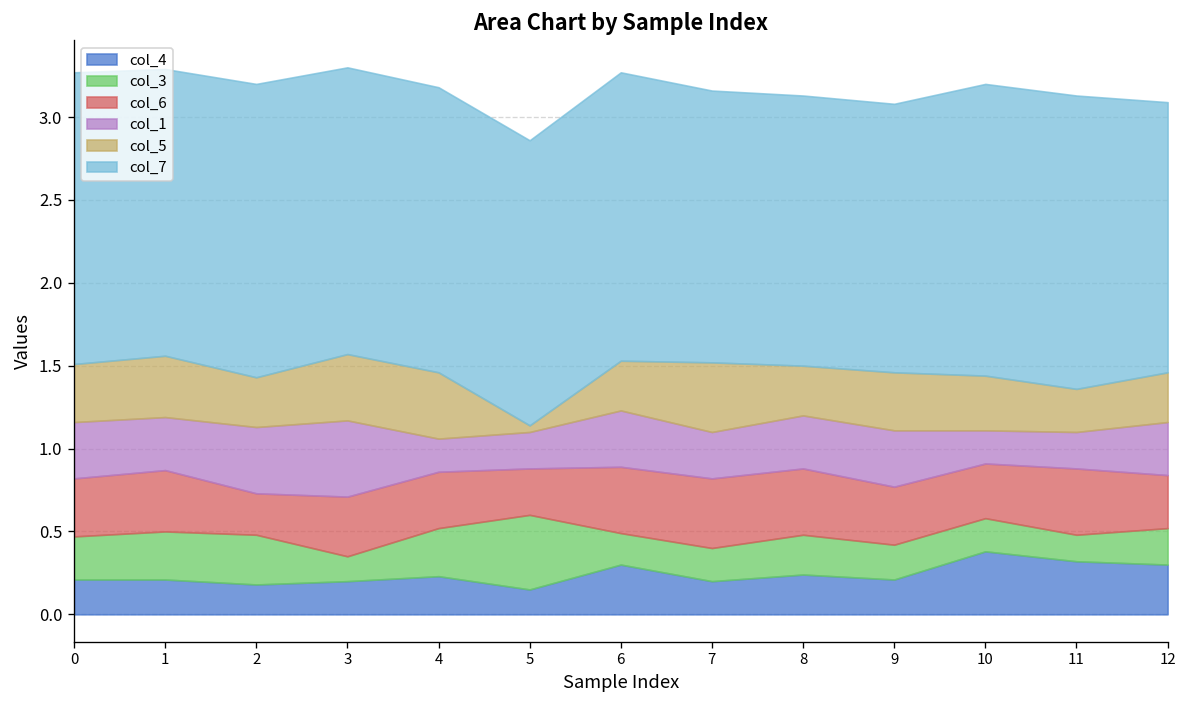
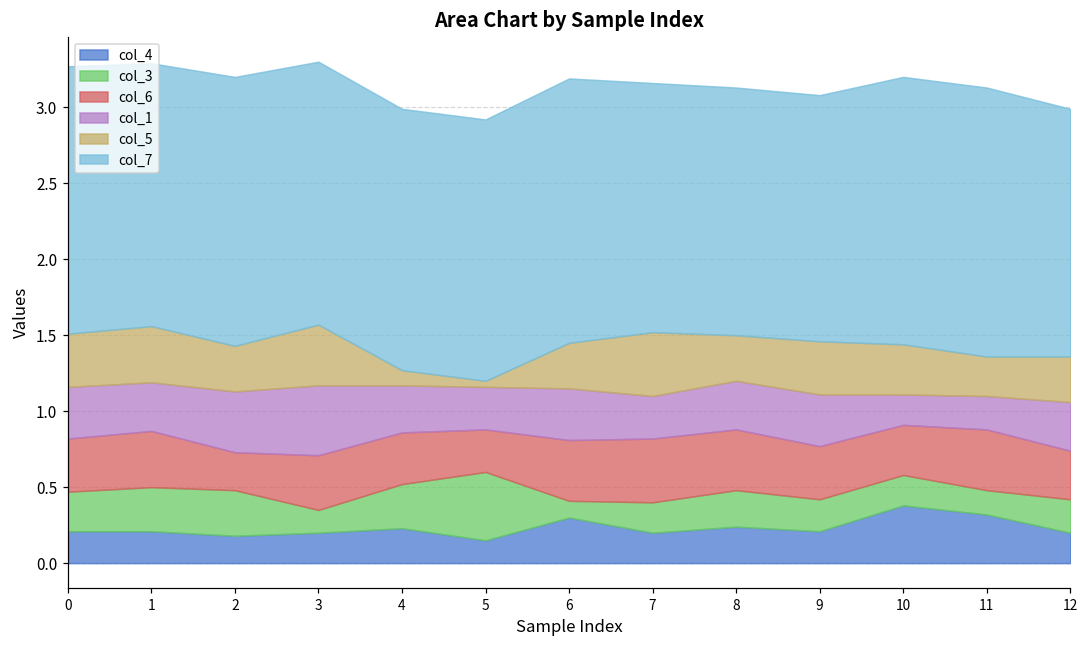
  {
    "col_4": {
      "0": 0.2,
      "1": 0.2,
      "2": 0.18,
      "3": 0.2,
      "4": 0.23,
      "5": 0.15,
      "6": 0.3,
      "7": 0.2,
      "8": 0.24,
      "9": 0.2,
      "10": 0.38,
      "11": 0.32,
-     "12": 0.3
+     "12": 0.2
    },
    "col_3": {
      "0": 0.26,
      "1": 0.29,
      "2": 0.30,
      "3": 0.15,
      "4": 0.29,
      "5": 0.45,
-     "6": 0.19,
+     "6": 0.11,
      "7": 0.20,
      "8": 0.24,
      "9": 0.21,
      "10": 0.20,
      "11": 0.16,
      "12": 0.22
    },
    "col_6": {
      "0": 0.35,
      "1": 0.37,
      "2": 0.25,
      "3": 0.36,
      "4": 0.34,
      "5": 0.28,
      "6": 0.40,
      "7": 0.42,
      "8": 0.40,
      "9": 0.35,
      "10": 0.33,
      "11": 0.40,
      "12": 0.32
    },
    "col_1": {
      "0": 0.34,
      "1": 0.32,
      "2": 0.40,
      "3": 0.46,
-     "4": 0.20,
-     "5": 0.22,
+     "4": 0.31,
+     "5": 0.28,
      "6": 0.34,
      "7": 0.28,
      "8": 0.32,
      "9": 0.34,
      "10": 0.20,
      "11": 0.22,
      "12": 0.32
    },
    "col_5": {
      "0": 0.35,
      "1": 0.37,
      "2": 0.3,
      "3": 0.4,
-     "4": 0.4,
+     "4": 0.1,
      "5": 0.04,
      "6": 0.3,
      "7": 0.42,
      "8": 0.3,
      "9": 0.35,
      "10": 0.33,
      "11": 0.26,
      "12": 0.3
    },
    "col_7": {
      "0": 1.76,
      "2": 1.77,
      "3": 1.73,
      "4": 1.72,
      "5": 1.72,
      "6": 1.74,
      "7": 1.64,
      "8": 1.63,
      "9": 1.62,
      "10": 1.76,
      "11": 1.77,
      "12": 1.63
    }
  }
